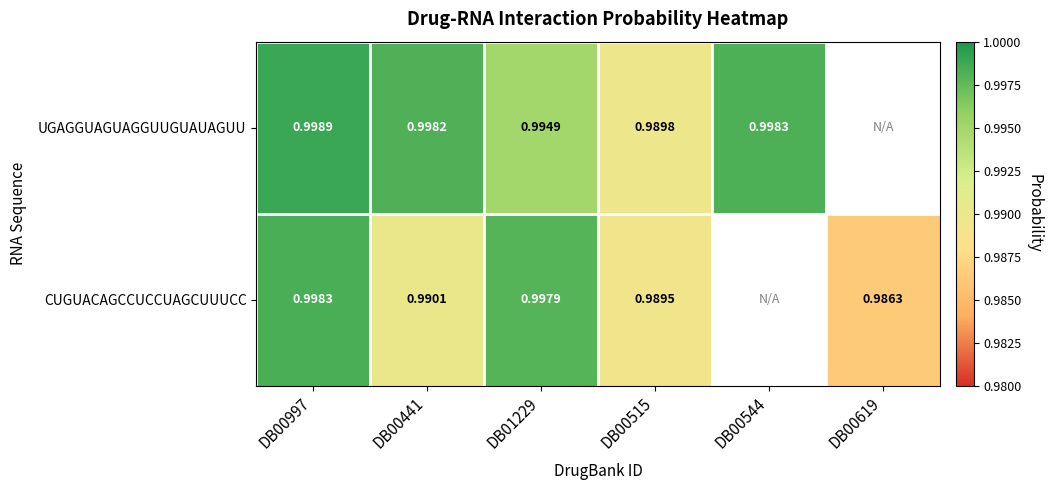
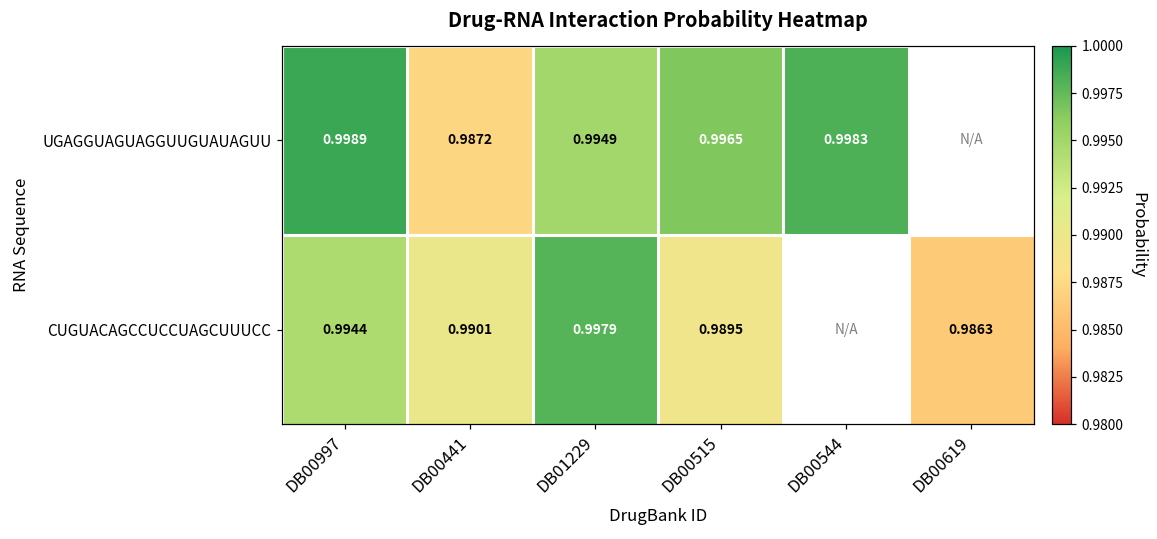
  {
    "UGAGGUAGUAGGUUGUAUAGUU": {
      "DB00997": 0.9989,
-     "DB00441": 0.9982,
+     "DB00441": 0.9872,
      "DB01229": 0.9949,
-     "DB00515": 0.9898,
+     "DB00515": 0.9965,
      "DB00544": 0.9983
    },
    "CUGUACAGCCUCCUAGCUUUCC": {
-     "DB00997": 0.9983,
+     "DB00997": 0.9944,
      "DB00441": 0.9901,
      "DB01229": 0.9979,
      "DB00515": 0.9895,
      "DB00619": 0.9863
    }
  }
